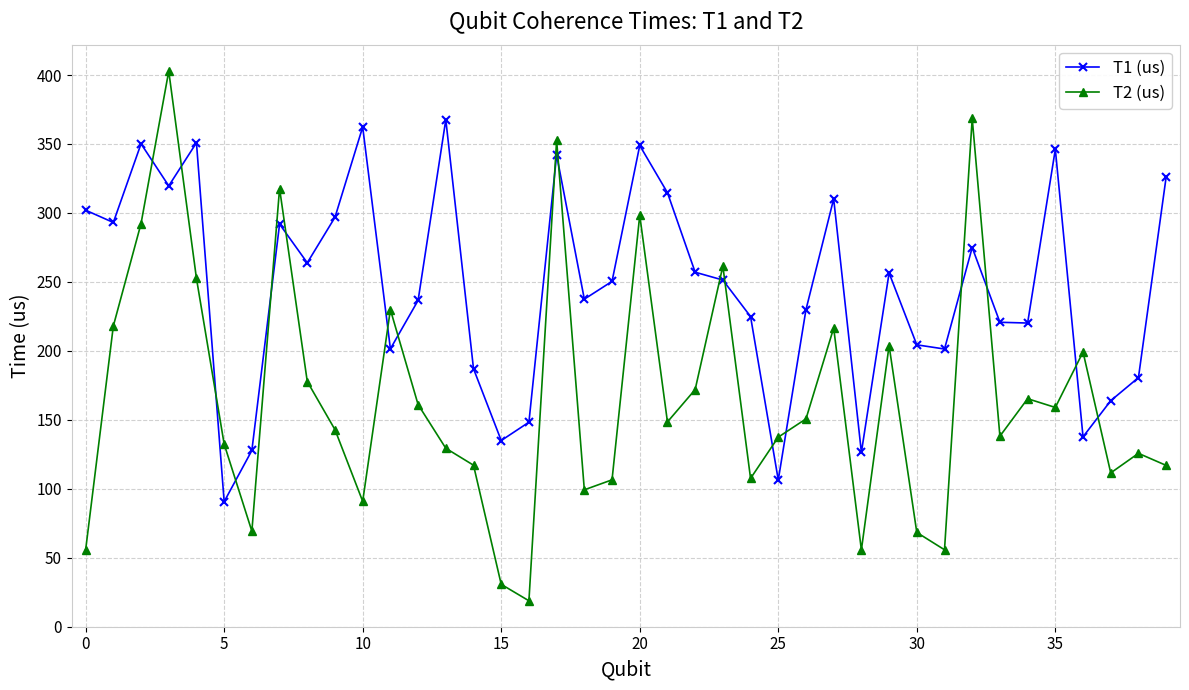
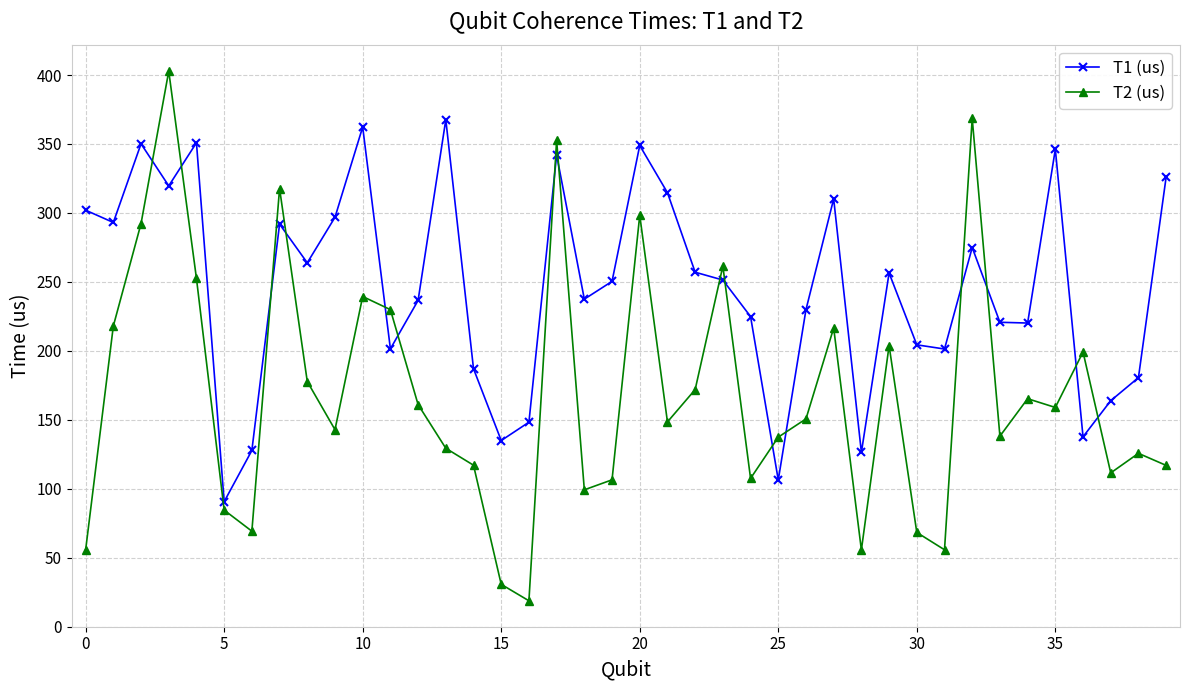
  {
    "T1 (us)": {
      "0": 302,
      "5": 91,
      "10": 362,
      "15": 135,
      "20": 349,
      "25": 106,
      "30": 204,
      "35": 346
    },
    "T2 (us)": {
      "0": 56,
-     "5": 132,
-     "10": 91,
+     "5": 85,
+     "10": 239,
      "15": 31,
      "20": 298,
      "25": 137,
      "30": 68,
      "35": 159
    }
  }
